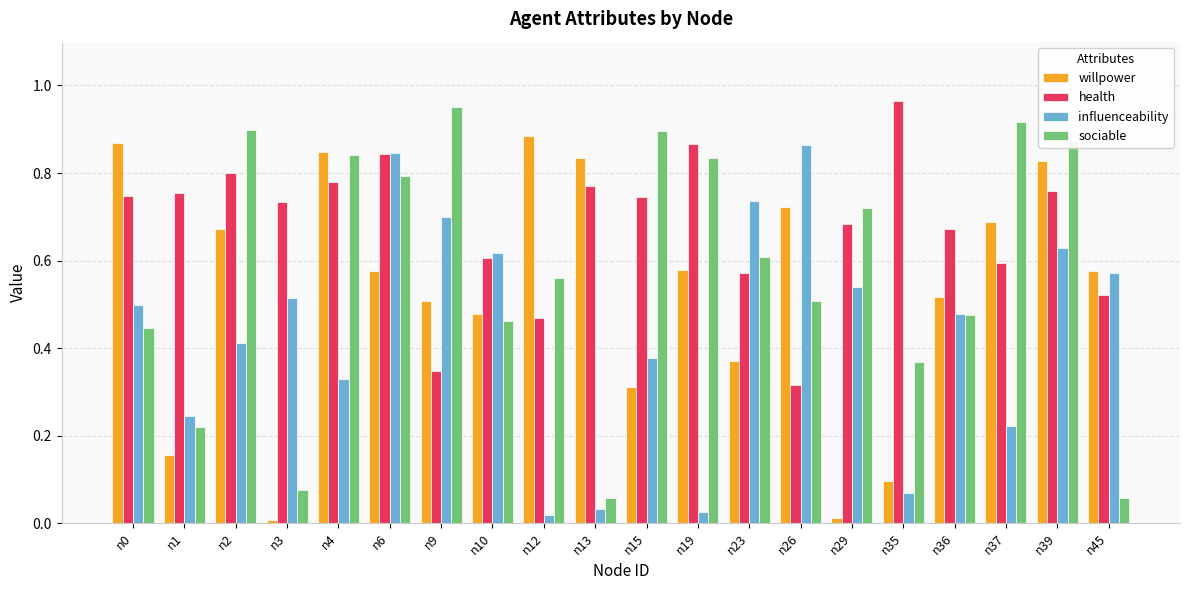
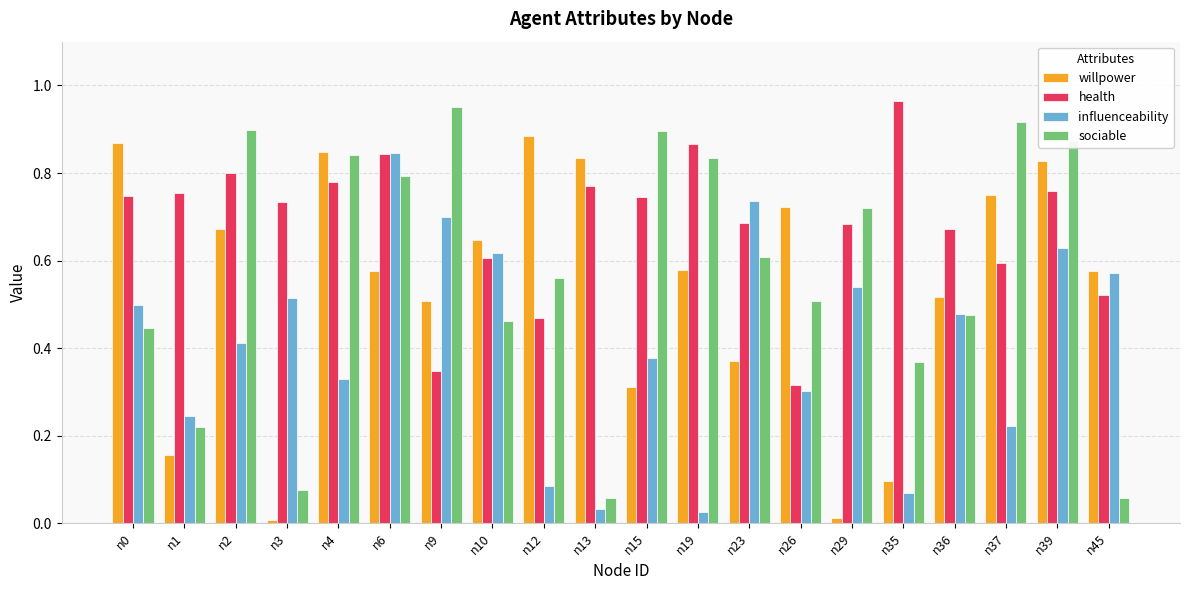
  {
    "willpower": {
      "n0": 0.87,
      "n1": 0.16,
      "n2": 0.67,
      "n3": 0.01,
      "n4": 0.85,
      "n6": 0.58,
      "n9": 0.51,
-     "n10": 0.48,
+     "n10": 0.65,
      "n12": 0.88,
      "n13": 0.83,
      "n15": 0.31,
      "n19": 0.58,
      "n23": 0.37,
      "n26": 0.72,
      "n29": 0.01,
      "n35": 0.10,
      "n36": 0.52,
-     "n37": 0.69,
+     "n37": 0.75,
      "n39": 0.83,
      "n45": 0.58
    },
    "health": {
      "n0": 0.75,
      "n1": 0.75,
      "n2": 0.80,
      "n3": 0.73,
      "n4": 0.78,
      "n6": 0.84,
      "n9": 0.35,
      "n10": 0.61,
      "n12": 0.47,
      "n13": 0.77,
      "n15": 0.75,
      "n19": 0.87,
-     "n23": 0.57,
+     "n23": 0.69,
      "n26": 0.32,
      "n29": 0.68,
      "n35": 0.96,
      "n36": 0.67,
      "n37": 0.59,
      "n39": 0.76,
      "n45": 0.52
    },
    "influenceability": {
      "n0": 0.50,
      "n1": 0.24,
      "n2": 0.41,
      "n3": 0.51,
      "n4": 0.33,
      "n6": 0.85,
      "n9": 0.70,
      "n10": 0.62,
-     "n12": 0.02,
+     "n12": 0.08,
      "n13": 0.03,
      "n15": 0.38,
      "n19": 0.03,
      "n23": 0.74,
-     "n26": 0.86,
+     "n26": 0.30,
      "n29": 0.54,
      "n35": 0.07,
      "n36": 0.48,
      "n37": 0.22,
      "n39": 0.63,
      "n45": 0.57
    },
    "sociable": {
      "n0": 0.45,
      "n1": 0.22,
      "n2": 0.90,
      "n3": 0.08,
      "n4": 0.84,
      "n6": 0.79,
      "n9": 0.95,
      "n10": 0.46,
      "n12": 0.56,
      "n13": 0.06,
      "n15": 0.90,
      "n19": 0.83,
      "n23": 0.61,
      "n26": 0.51,
      "n29": 0.72,
      "n35": 0.37,
      "n36": 0.47,
      "n37": 0.92,
      "n45": 0.06
    }
  }
